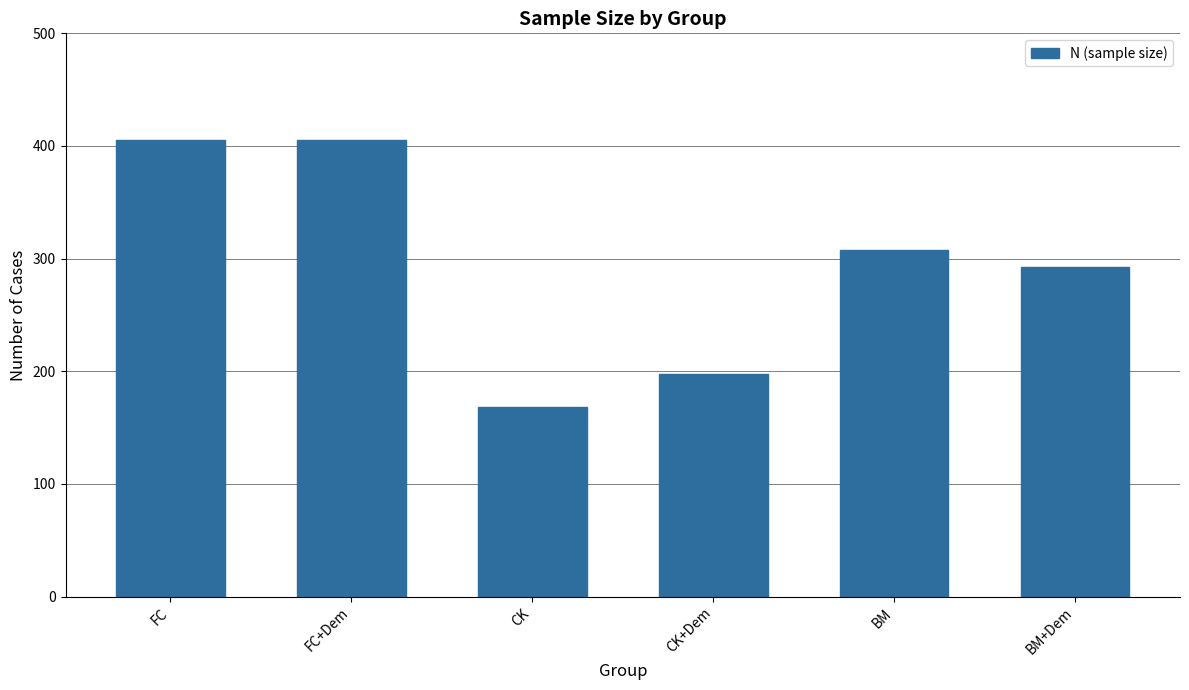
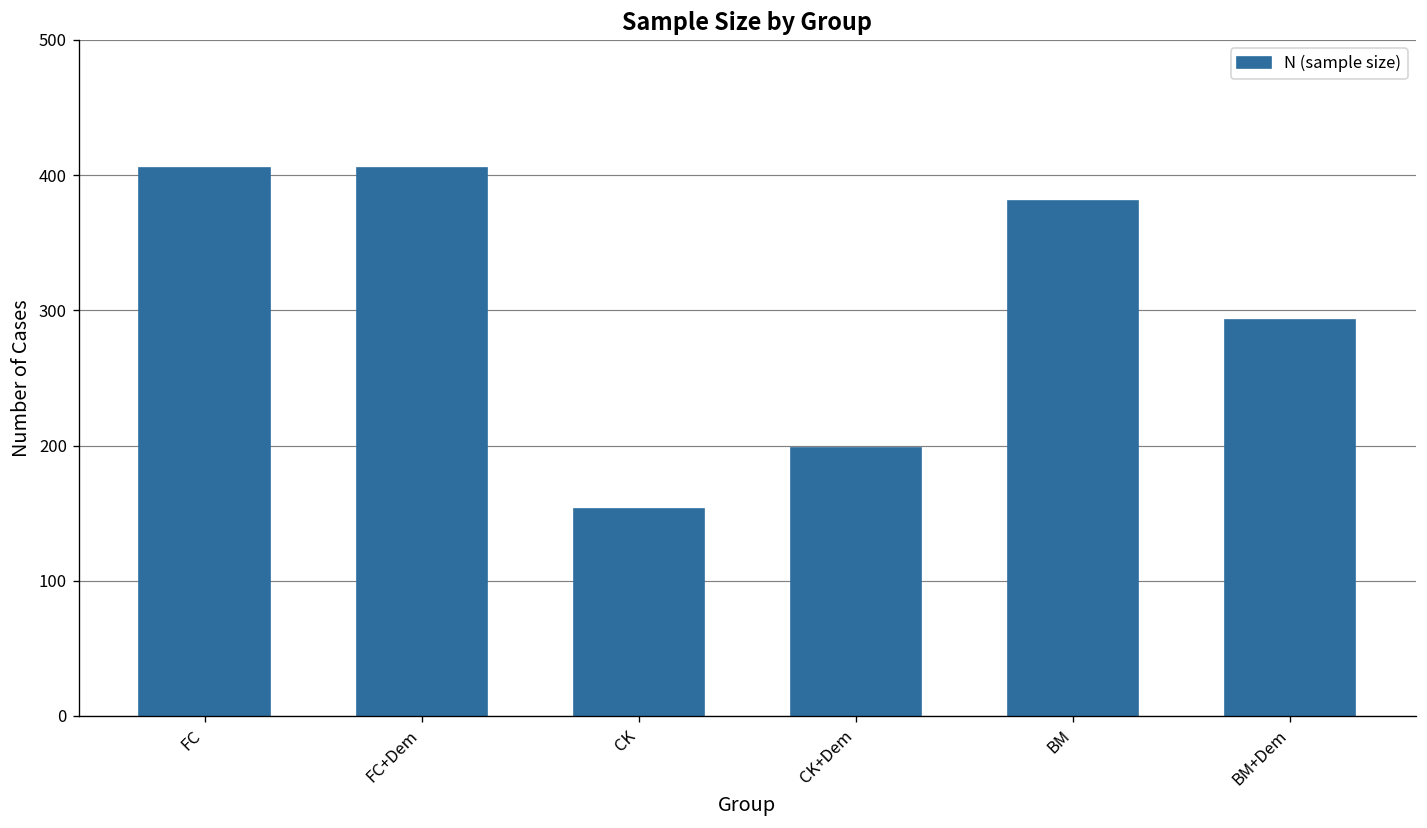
  {
    "FC": 405,
    "FC+Dem": 405,
-   "CK": 168,
+   "CK": 153,
    "CK+Dem": 198,
-   "BM": 308,
+   "BM": 381,
    "BM+Dem": 293
  }
